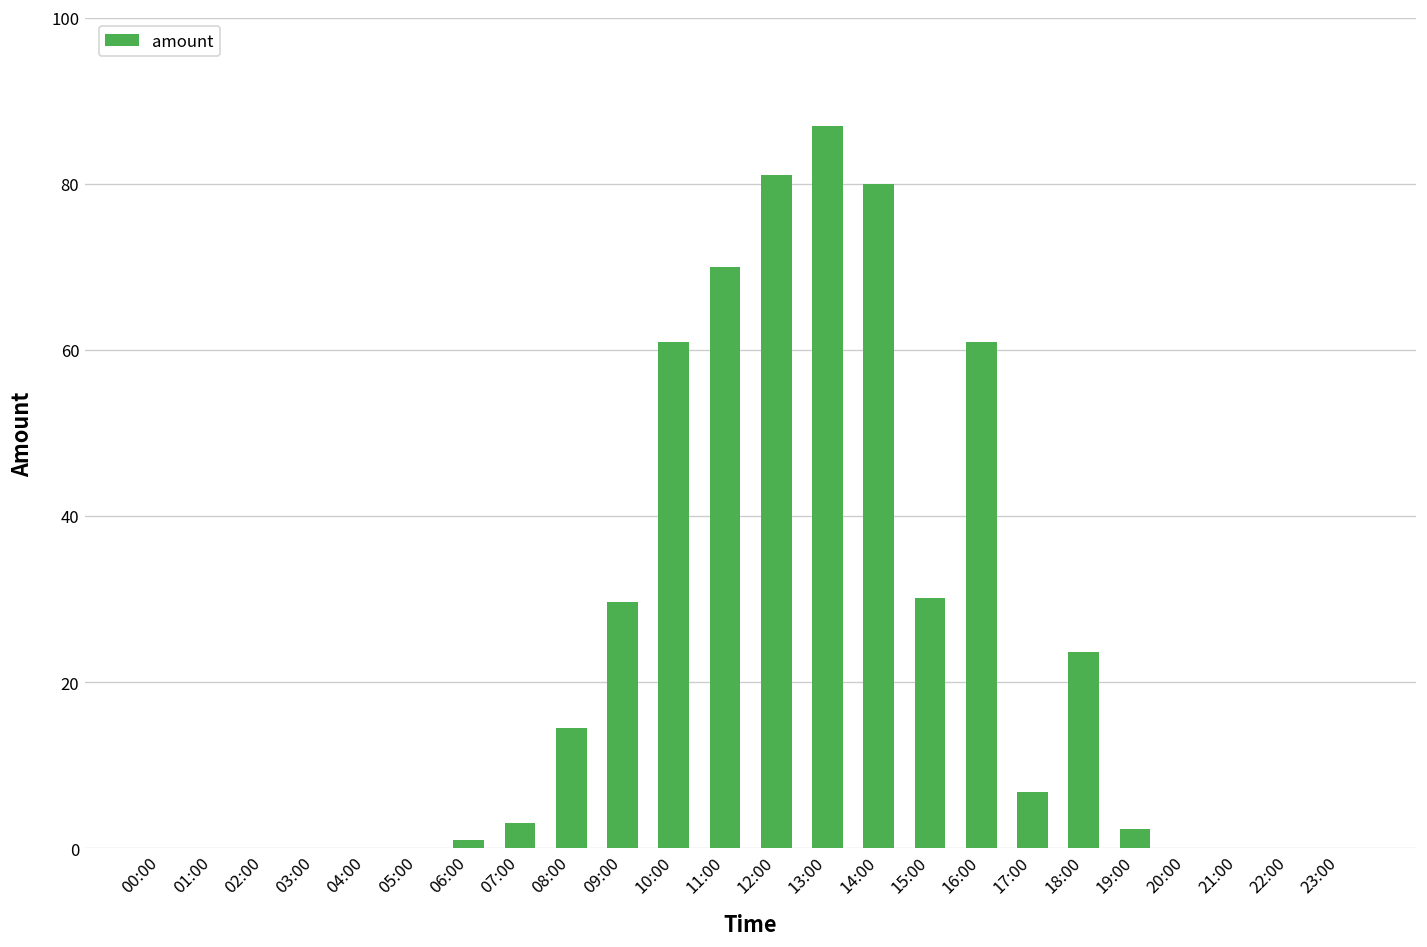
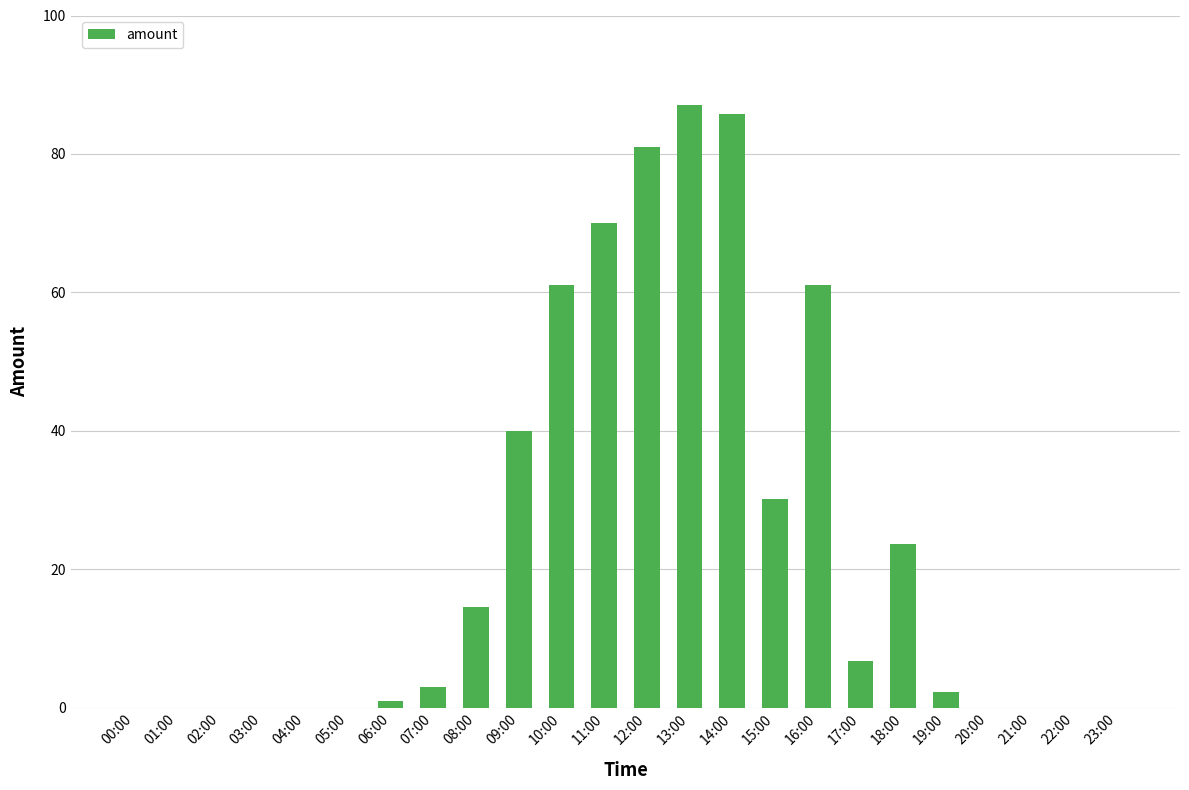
  {
    "00:00": 0,
    "01:00": 0,
    "02:00": 0,
    "03:00": 0,
    "04:00": 0,
    "05:00": 0,
    "06:00": 1,
    "07:00": 3,
    "08:00": 15,
-   "09:00": 30,
+   "09:00": 40,
    "10:00": 61,
    "11:00": 70,
    "12:00": 81,
    "13:00": 87,
-   "14:00": 80,
+   "14:00": 86,
    "15:00": 30,
    "16:00": 61,
    "17:00": 7,
    "18:00": 24,
    "19:00": 2,
    "20:00": 0,
    "21:00": 0,
    "22:00": 0,
    "23:00": 0
  }
